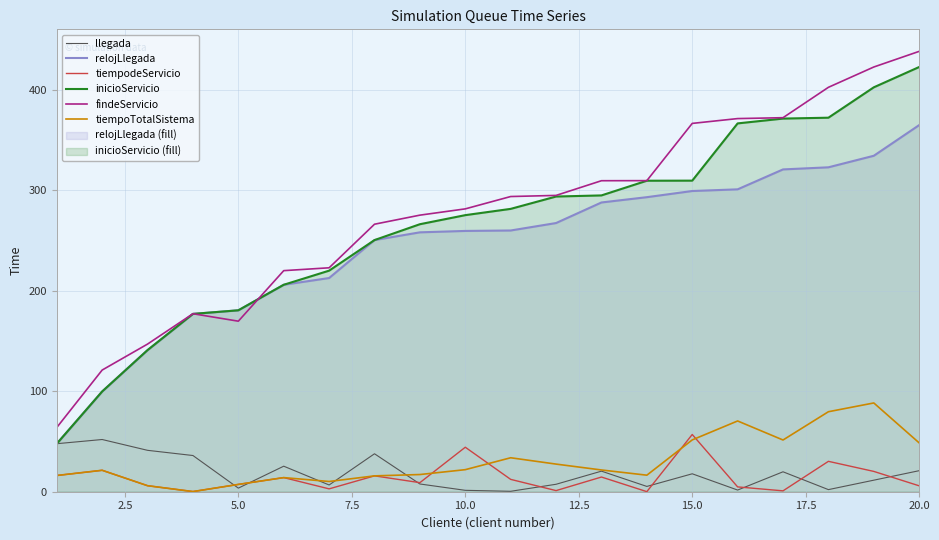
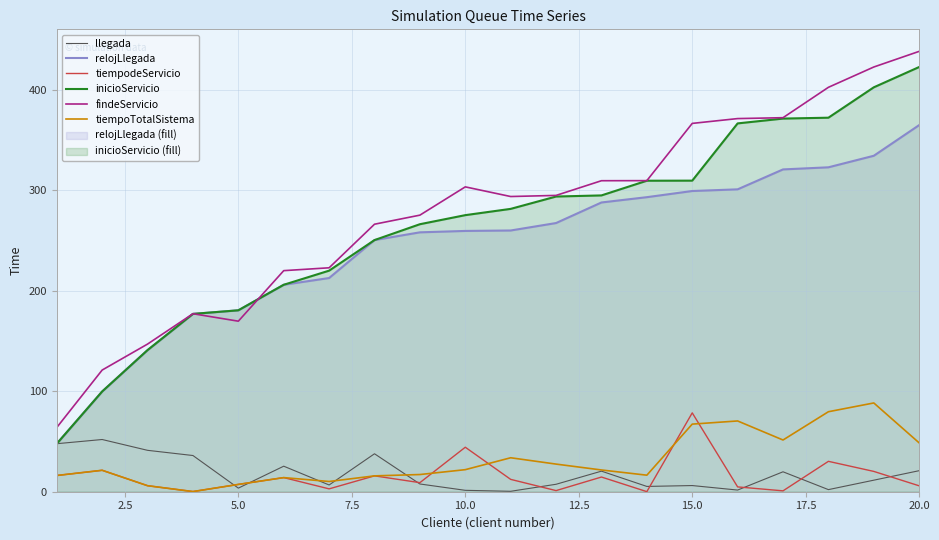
  {
    "llegada": {
      "5.0": 4,
      "10.0": 1,
-     "15.0": 18,
+     "15.0": 6,
      "20.0": 21
    },
    "tiempodeServicio": {
      "10.0": 44,
-     "15.0": 57,
+     "15.0": 79,
      "20.0": 6
    },
    "findeServicio": {
      "5.0": 170,
-     "10.0": 282,
+     "10.0": 304,
      "15.0": 367,
      "20.0": 439
    },
    "tiempoTotalSistema": {
      "10.0": 22,
-     "15.0": 52,
+     "15.0": 67,
      "20.0": 49
    }
  }
